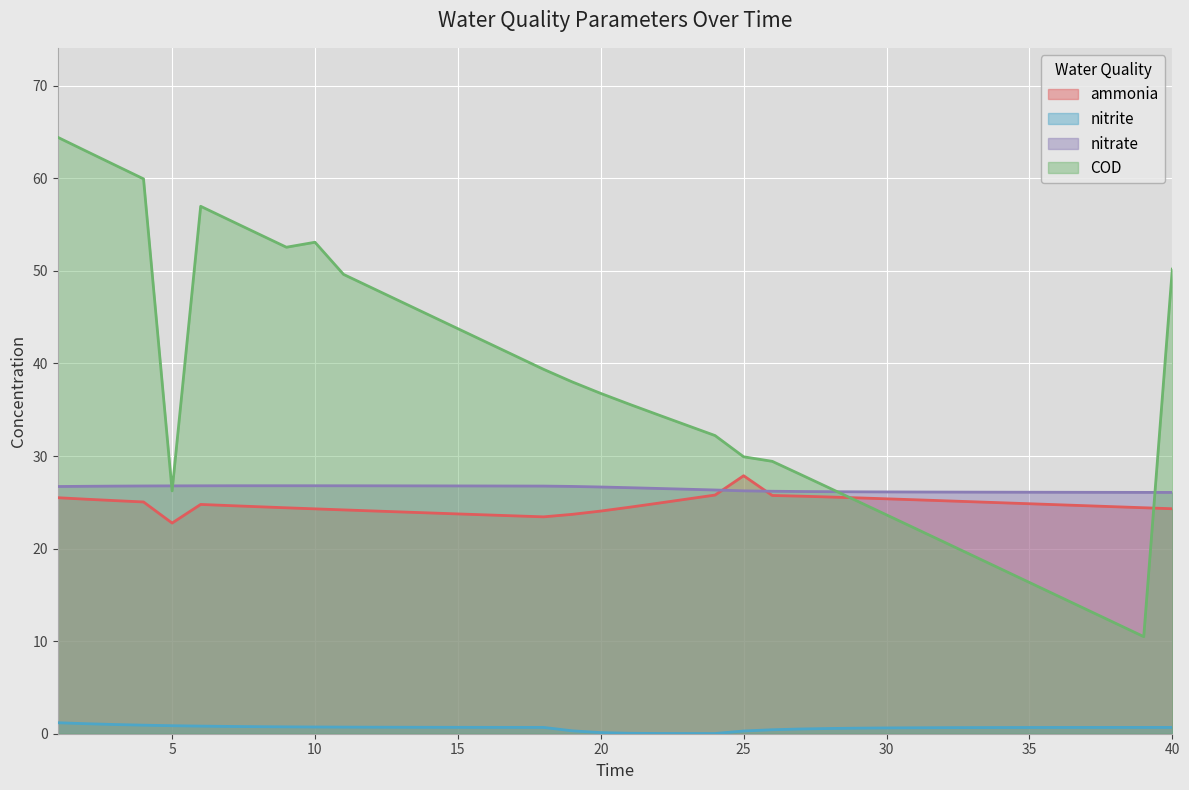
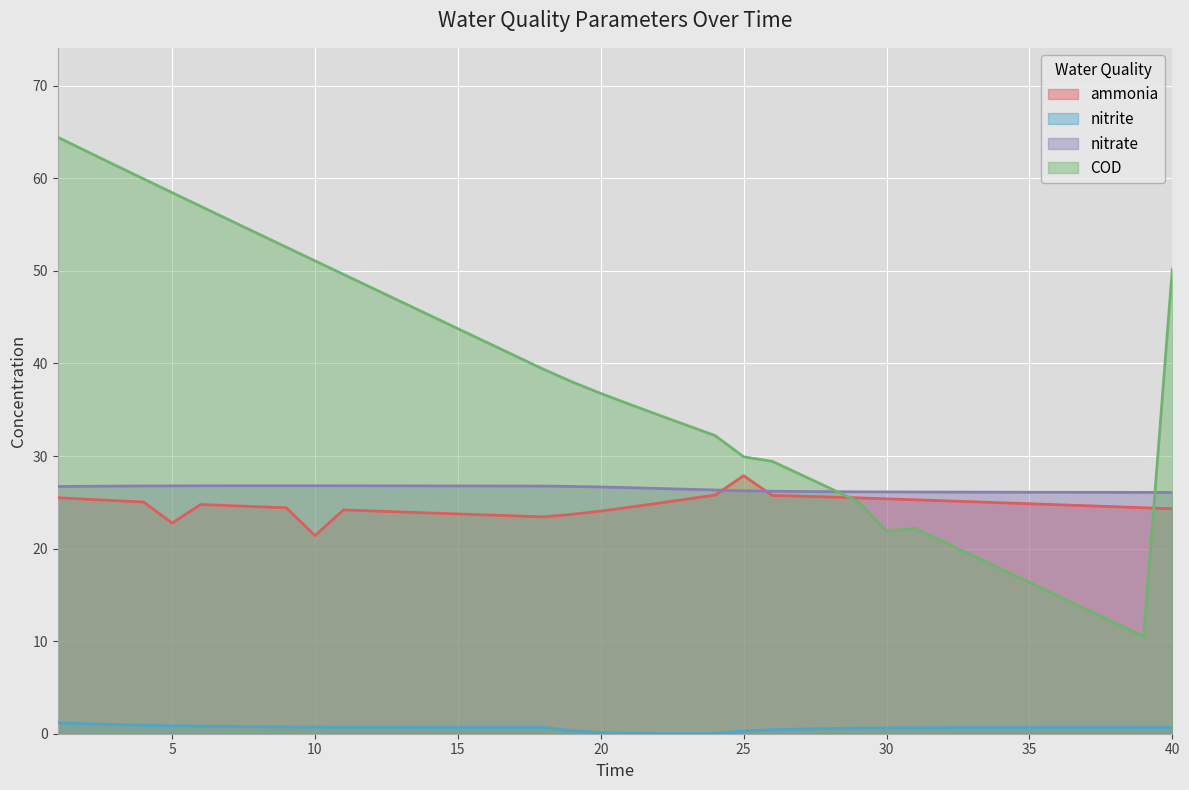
  {
    "ammonia": {
      "5": 23,
-     "10": 24,
+     "10": 21,
      "15": 24,
      "20": 24,
      "25": 28,
      "30": 25,
      "35": 25,
      "40": 24
    },
    "COD": {
-     "5": 26,
-     "10": 53,
+     "5": 58,
+     "10": 51,
      "15": 44,
      "20": 37,
      "25": 30,
-     "30": 24,
+     "30": 22,
      "35": 16,
      "40": 50
    }
  }
